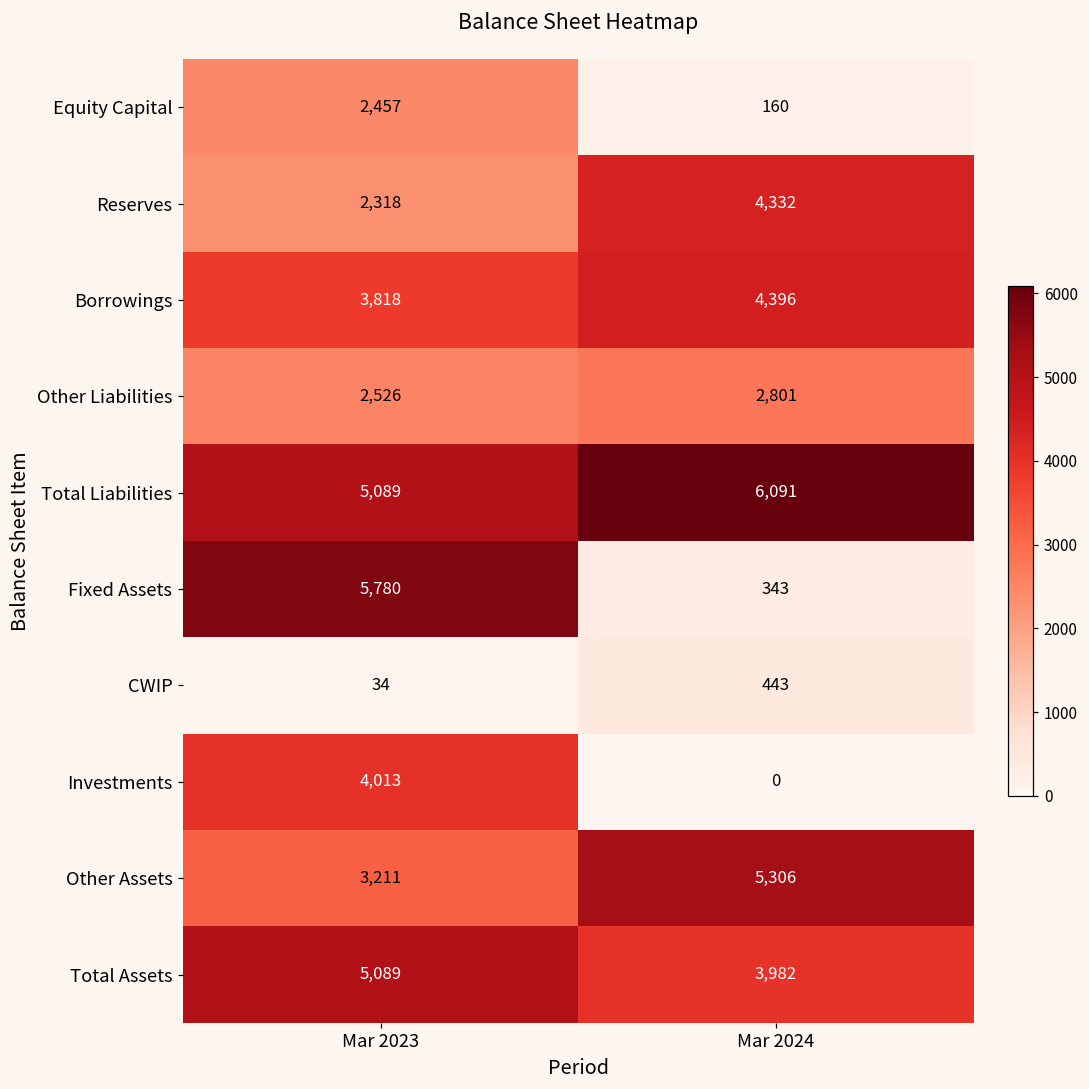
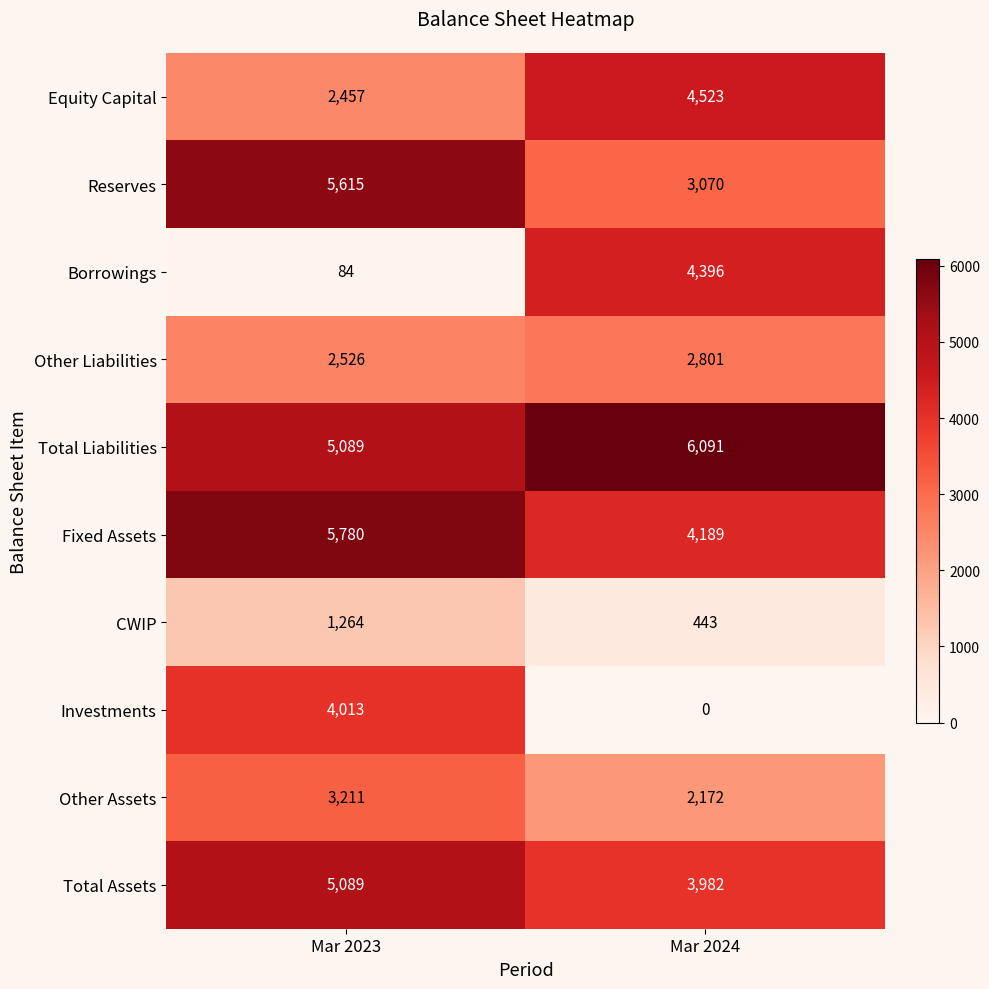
  {
    "Equity Capital": {
      "Mar 2023": "2,457",
-     "Mar 2024": "160"
+     "Mar 2024": "4,523"
    },
    "Reserves": {
-     "Mar 2023": "2,318",
-     "Mar 2024": "4,332"
+     "Mar 2023": "5,615",
+     "Mar 2024": "3,070"
    },
    "Borrowings": {
-     "Mar 2023": "3,818",
+     "Mar 2023": "84",
      "Mar 2024": "4,396"
    },
    "Other Liabilities": {
      "Mar 2023": "2,526",
      "Mar 2024": "2,801"
    },
    "Total Liabilities": {
      "Mar 2023": "5,089",
      "Mar 2024": "6,091"
    },
    "Fixed Assets": {
      "Mar 2023": "5,780",
-     "Mar 2024": "343"
+     "Mar 2024": "4,189"
    },
    "CWIP": {
-     "Mar 2023": "34",
+     "Mar 2023": "1,264",
      "Mar 2024": "443"
    },
    "Investments": {
      "Mar 2023": "4,013",
      "Mar 2024": "0"
    },
    "Other Assets": {
      "Mar 2023": "3,211",
-     "Mar 2024": "5,306"
+     "Mar 2024": "2,172"
    },
    "Total Assets": {
      "Mar 2023": "5,089",
      "Mar 2024": "3,982"
    }
  }
